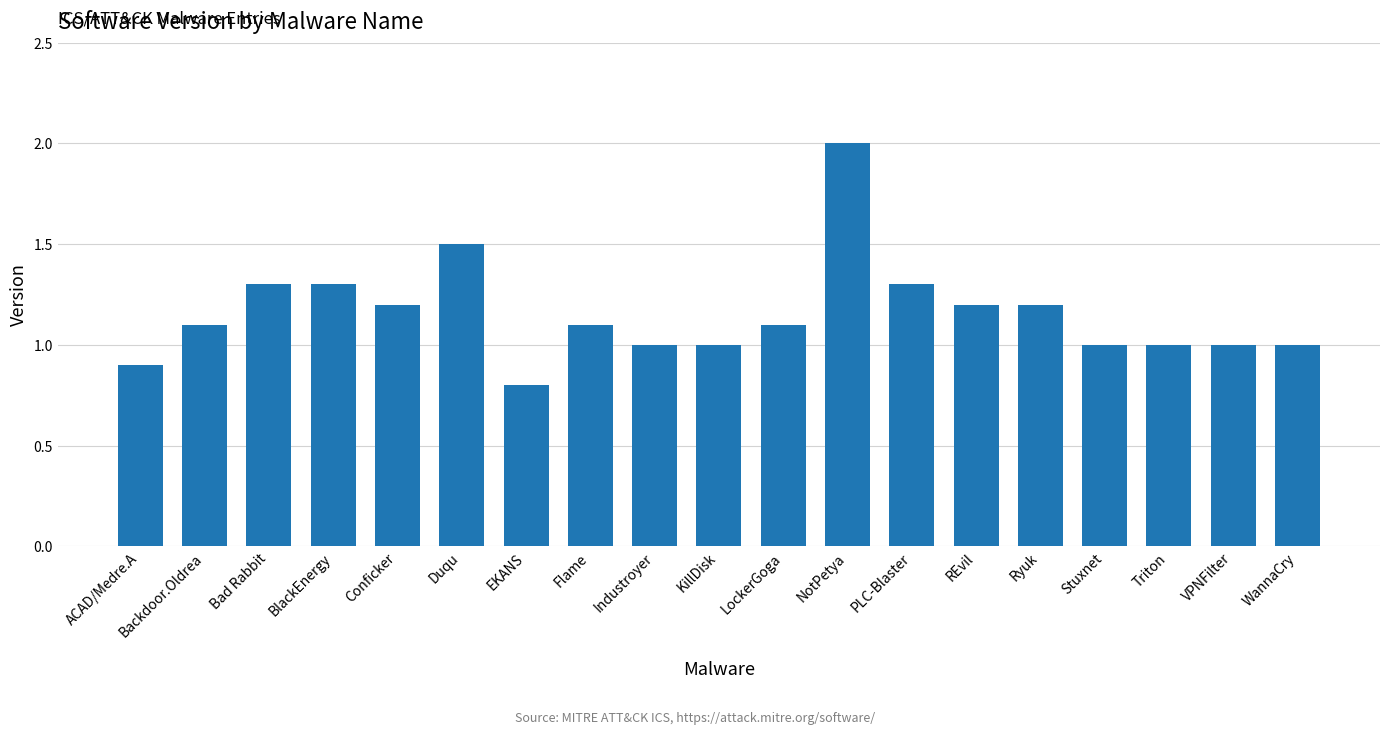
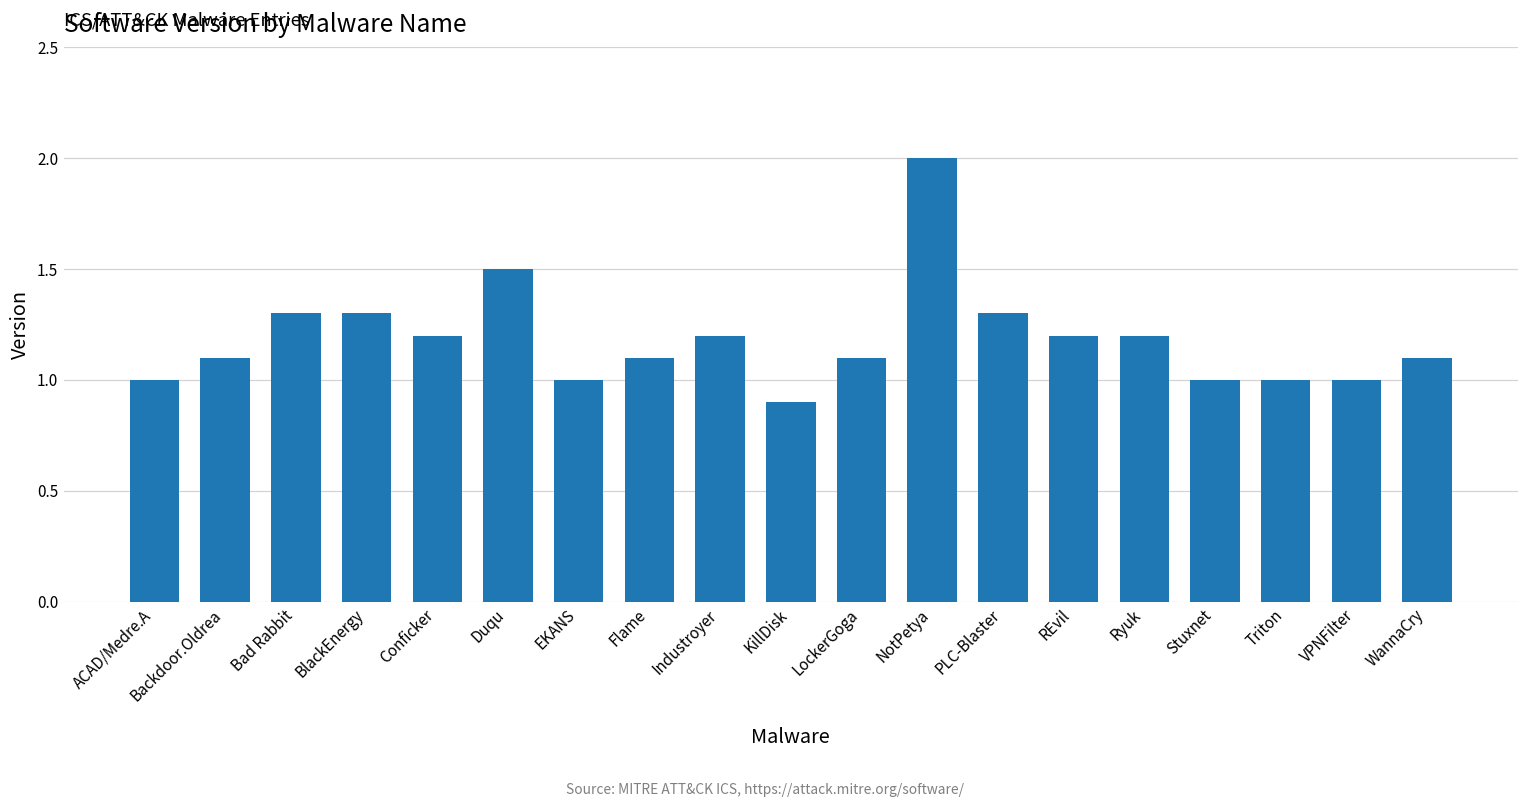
  {
-   "ACAD/Medre.A": 0.9,
+   "ACAD/Medre.A": 1.0,
    "Backdoor.Oldrea": 1.1,
    "Bad Rabbit": 1.3,
    "BlackEnergy": 1.3,
    "Conficker": 1.2,
    "Duqu": 1.5,
-   "EKANS": 0.8,
+   "EKANS": 1.0,
    "Flame": 1.1,
-   "Industroyer": 1.0,
-   "KillDisk": 1.0,
+   "Industroyer": 1.2,
+   "KillDisk": 0.9,
    "LockerGoga": 1.1,
    "NotPetya": 2.0,
    "PLC-Blaster": 1.3,
    "REvil": 1.2,
    "Ryuk": 1.2,
    "Stuxnet": 1.0,
    "Triton": 1.0,
    "VPNFilter": 1.0,
-   "WannaCry": 1.0
+   "WannaCry": 1.1
  }
